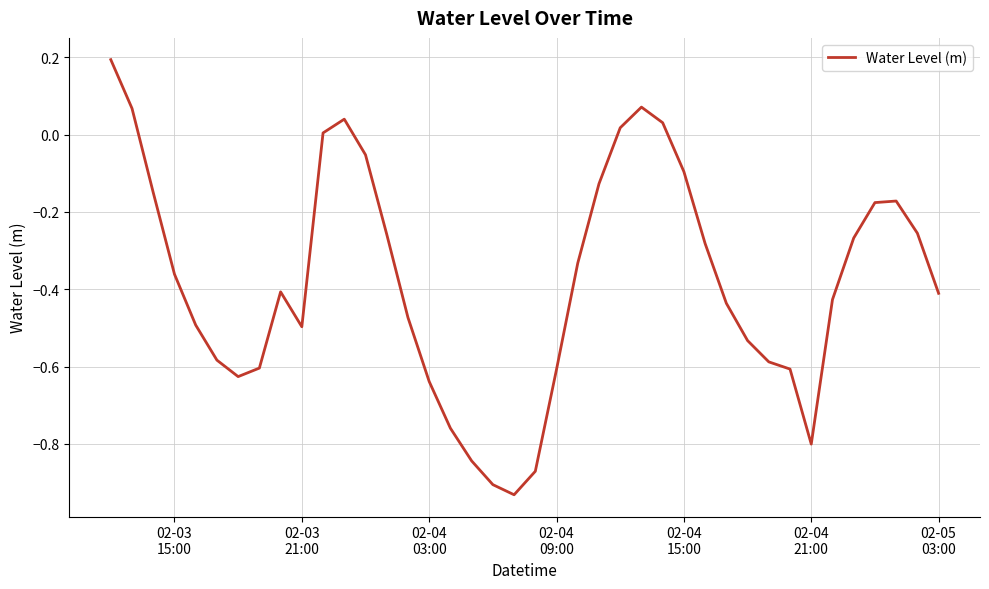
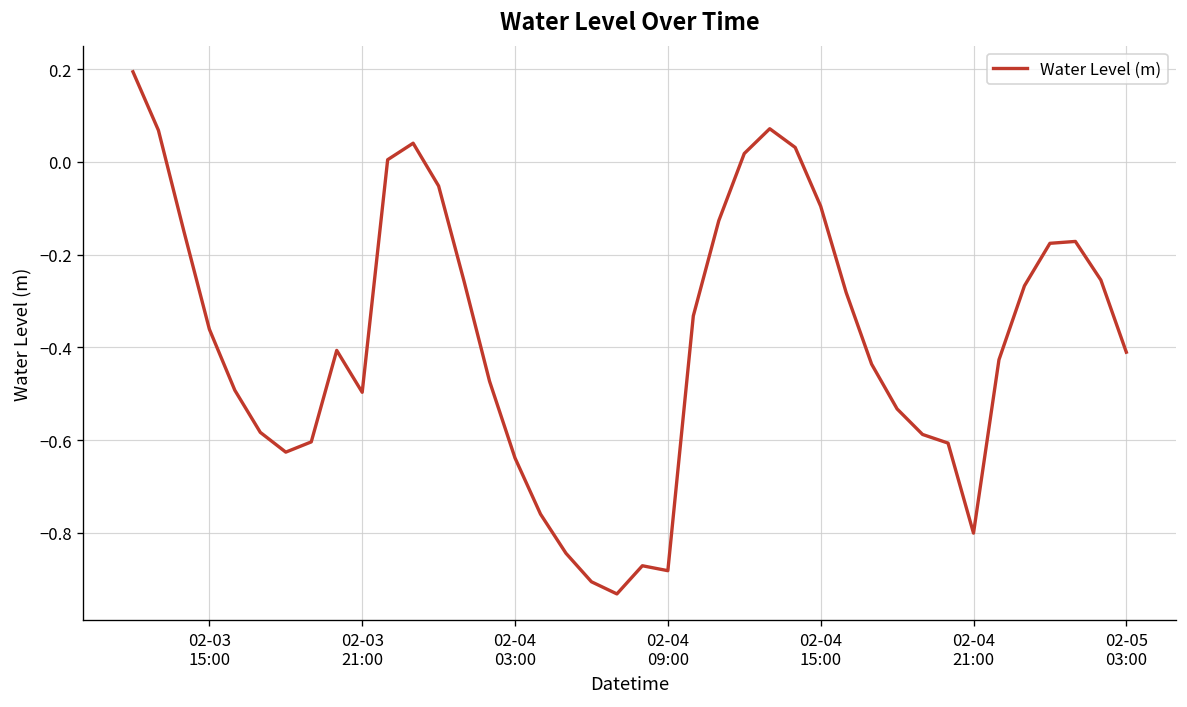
  {
    "02-03 15:00": -0.36,
    "02-03 21:00": -0.50,
    "02-04 03:00": -0.64,
-   "02-04 09:00": -0.61,
+   "02-04 09:00": -0.88,
    "02-04 15:00": -0.10,
    "02-04 21:00": -0.80,
    "02-05 03:00": -0.41
  }
